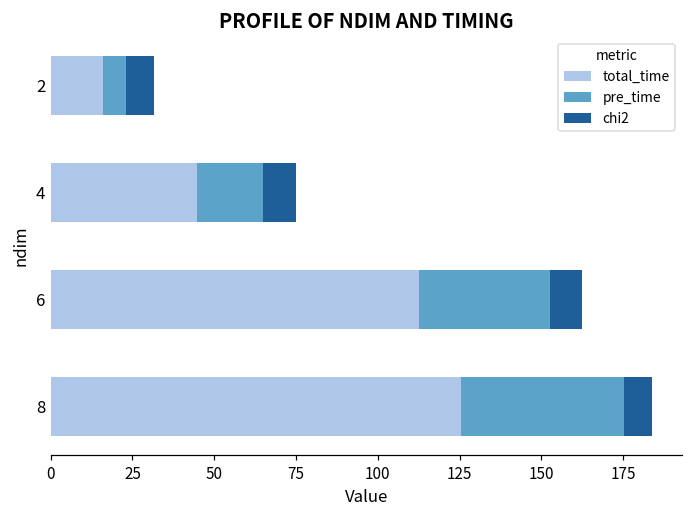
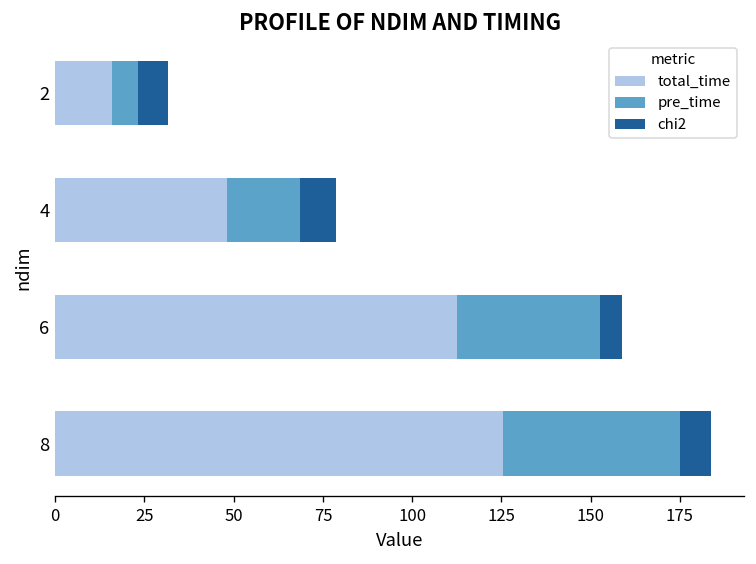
  {
    "total_time": {
      "2": 16,
-     "4": 45,
+     "4": 48,
      "6": 113,
      "8": 125
    },
    "pre_time": {
      "2": 7,
      "4": 20,
      "6": 40,
      "8": 50
    },
    "chi2": {
      "2": 9,
      "4": 10,
-     "6": 10,
+     "6": 6,
      "8": 9
    }
  }
